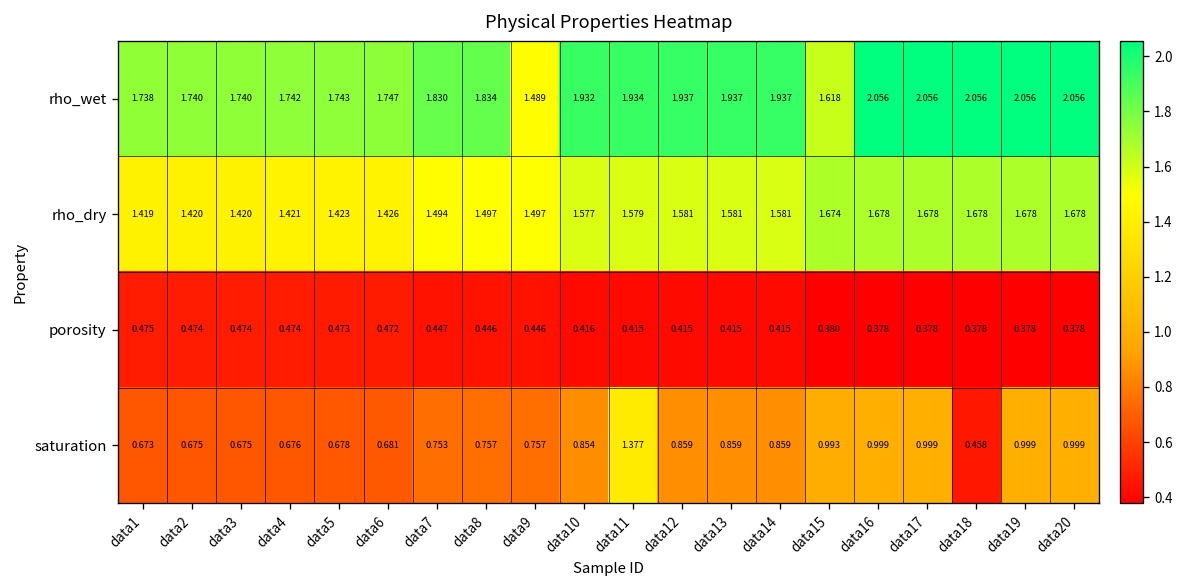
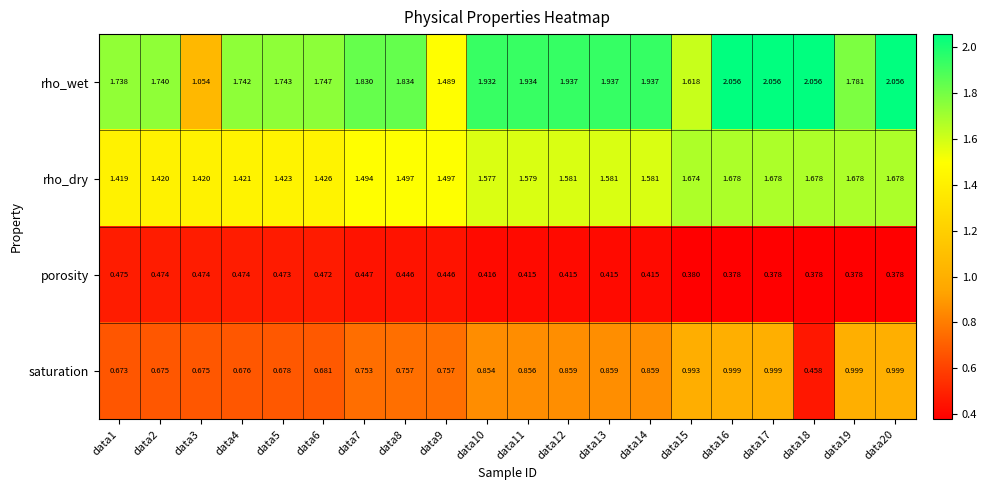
  {
    "rho_wet": {
      "data1": 1.738,
      "data2": 1.740,
-     "data3": 1.740,
+     "data3": 1.054,
      "data4": 1.742,
      "data5": 1.743,
      "data6": 1.747,
      "data7": 1.830,
      "data8": 1.834,
      "data9": 1.489,
      "data10": 1.932,
      "data11": 1.934,
      "data12": 1.937,
      "data13": 1.937,
      "data14": 1.937,
      "data15": 1.618,
      "data16": 2.056,
      "data17": 2.056,
      "data18": 2.056,
-     "data19": 2.056,
+     "data19": 1.781,
      "data20": 2.056
    },
    "rho_dry": {
      "data1": 1.419,
      "data2": 1.420,
      "data3": 1.420,
      "data4": 1.421,
      "data5": 1.423,
      "data6": 1.426,
      "data7": 1.494,
      "data8": 1.497,
      "data9": 1.497,
      "data10": 1.577,
      "data11": 1.579,
      "data12": 1.581,
      "data13": 1.581,
      "data14": 1.581,
      "data15": 1.674,
      "data16": 1.678,
      "data17": 1.678,
      "data18": 1.678,
      "data19": 1.678,
      "data20": 1.678
    },
    "porosity": {
      "data1": 0.475,
      "data2": 0.474,
      "data3": 0.474,
      "data4": 0.474,
      "data5": 0.473,
      "data6": 0.472,
      "data7": 0.447,
      "data8": 0.446,
      "data9": 0.446,
      "data10": 0.416,
      "data11": 0.415,
      "data12": 0.415,
      "data13": 0.415,
      "data14": 0.415,
      "data15": 0.380,
      "data16": 0.378,
      "data17": 0.378,
      "data18": 0.378,
      "data19": 0.378,
      "data20": 0.378
    },
    "saturation": {
      "data1": 0.673,
      "data2": 0.675,
      "data3": 0.675,
      "data4": 0.676,
      "data5": 0.678,
      "data6": 0.681,
      "data7": 0.753,
      "data8": 0.757,
      "data9": 0.757,
      "data10": 0.854,
-     "data11": 1.377,
+     "data11": 0.856,
      "data12": 0.859,
      "data13": 0.859,
      "data14": 0.859,
      "data15": 0.993,
      "data16": 0.999,
      "data17": 0.999,
      "data18": 0.458,
      "data19": 0.999,
      "data20": 0.999
    }
  }
